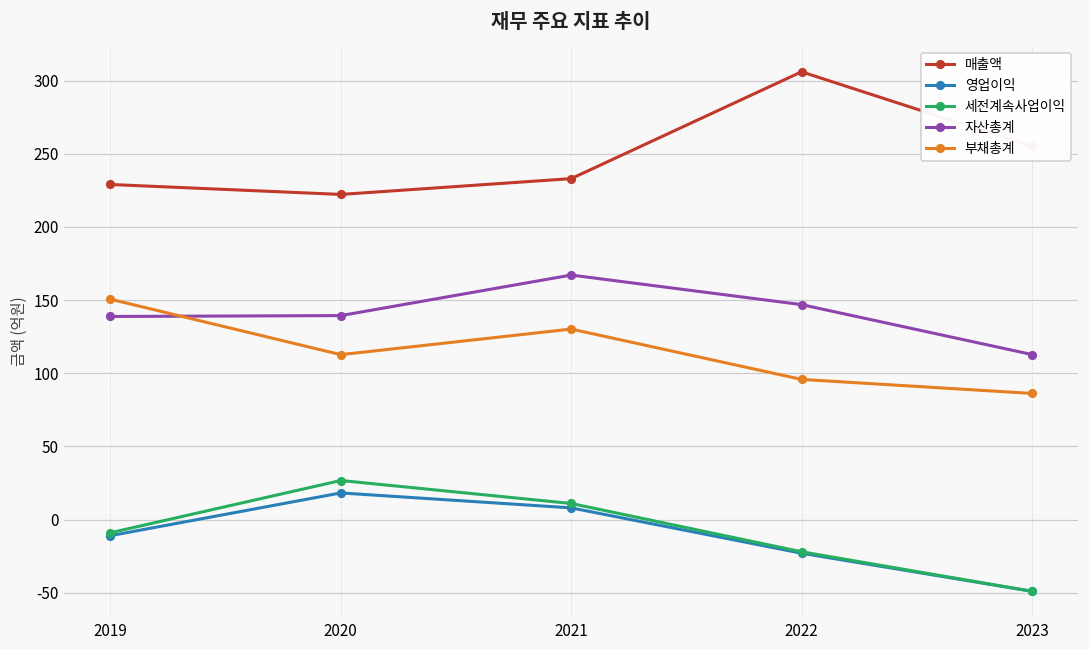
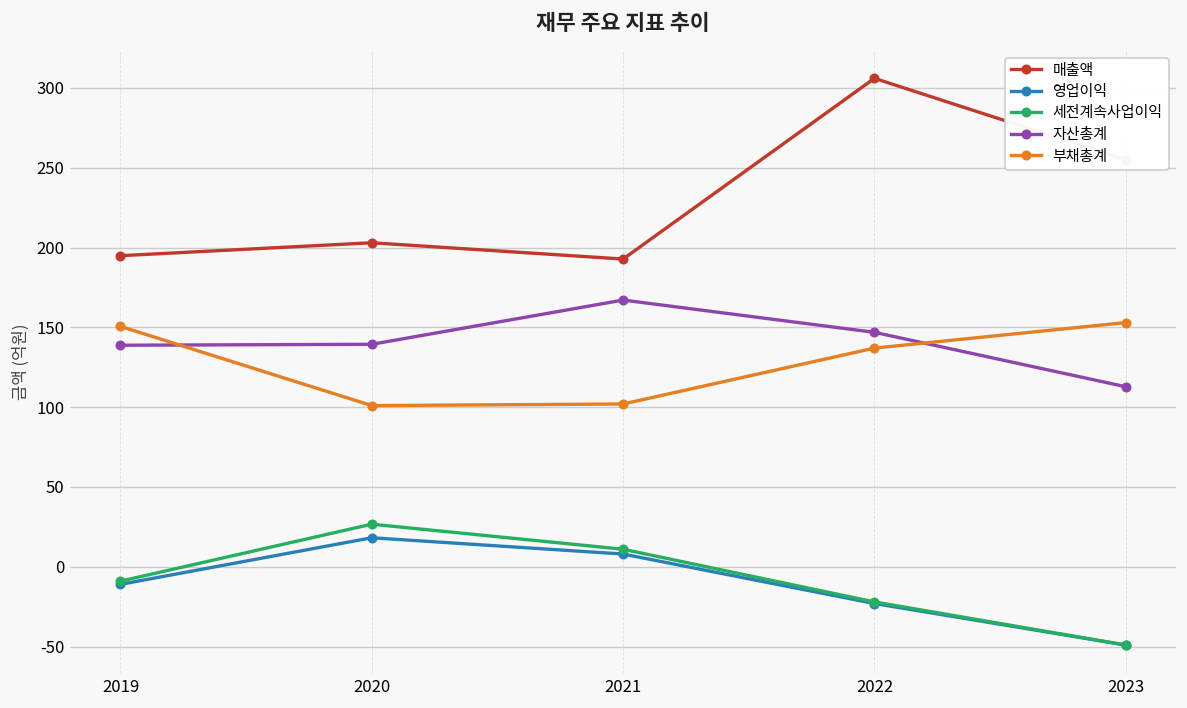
  {
    "매출액": {
-     "2019": 229,
-     "2020": 222,
-     "2021": 233,
+     "2019": 195,
+     "2020": 203,
+     "2021": 193,
      "2022": 306
    },
    "영업이익": {
      "2019": -11,
      "2020": 18,
      "2021": 8
    },
    "세전계속사업이익": {
      "2019": -9,
      "2020": 27,
      "2021": 11
    },
    "자산총계": {
      "2019": 139,
      "2020": 139,
      "2021": 167,
      "2022": 147,
      "2023": 113
    },
    "부채총계": {
      "2019": 151,
-     "2020": 113,
-     "2021": 130,
-     "2022": 96,
-     "2023": 86
+     "2020": 101,
+     "2021": 102,
+     "2022": 137,
+     "2023": 153
    }
  }
